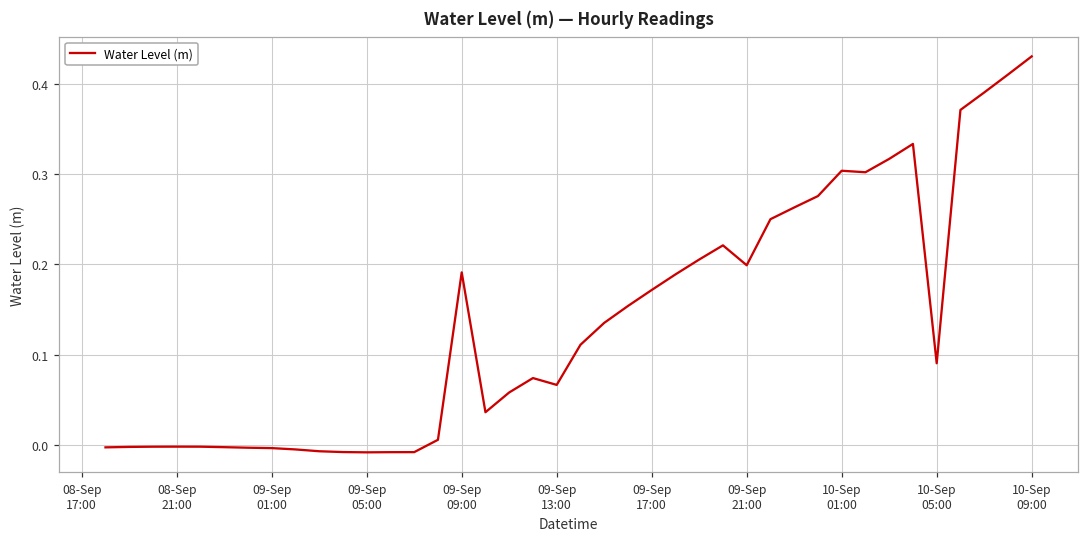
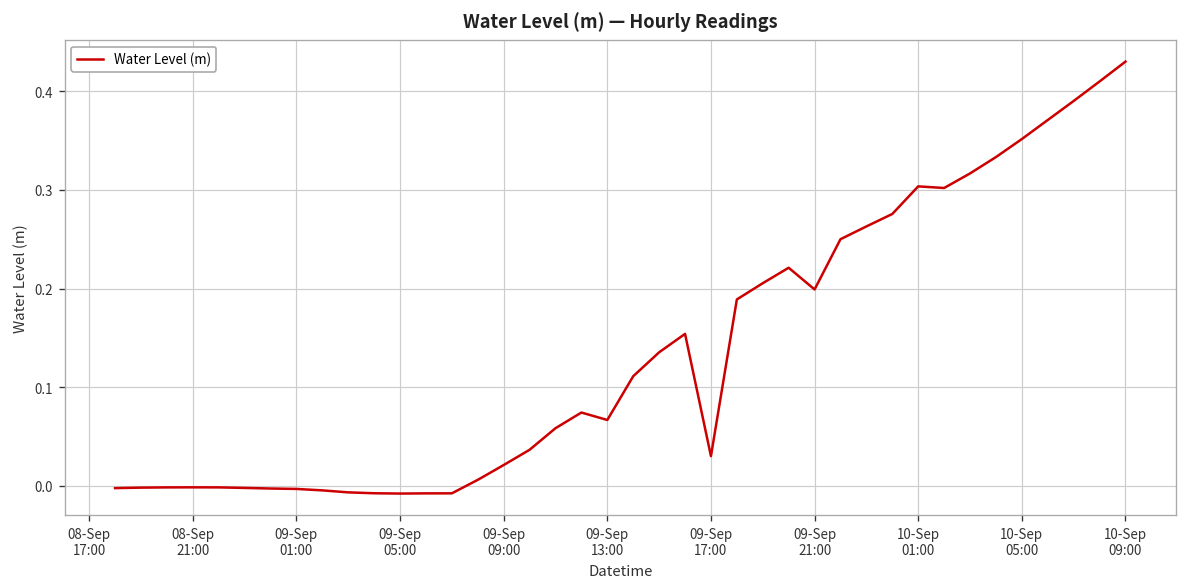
  {
    "08-Sep 21:00": 0.00,
    "09-Sep 01:00": 0.00,
    "09-Sep 05:00": -0.01,
-   "09-Sep 09:00": 0.19,
+   "09-Sep 09:00": 0.02,
    "09-Sep 13:00": 0.07,
-   "09-Sep 17:00": 0.17,
+   "09-Sep 17:00": 0.03,
    "09-Sep 21:00": 0.20,
    "10-Sep 01:00": 0.30,
-   "10-Sep 05:00": 0.09,
+   "10-Sep 05:00": 0.35,
    "10-Sep 09:00": 0.43
  }
